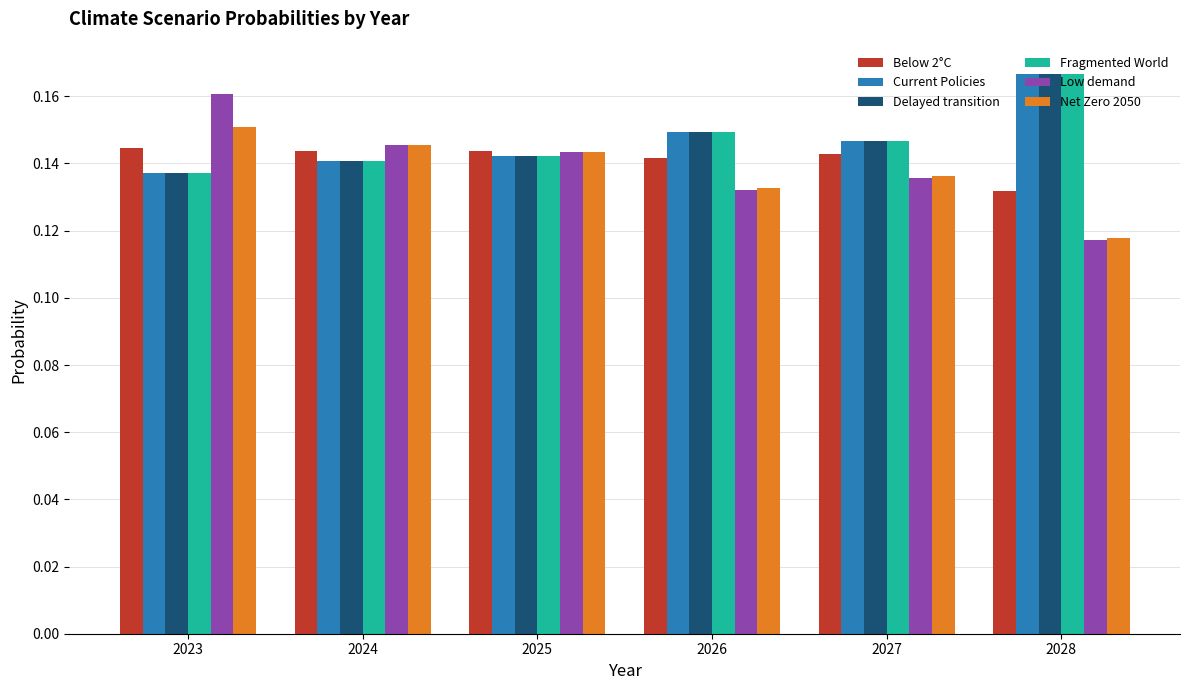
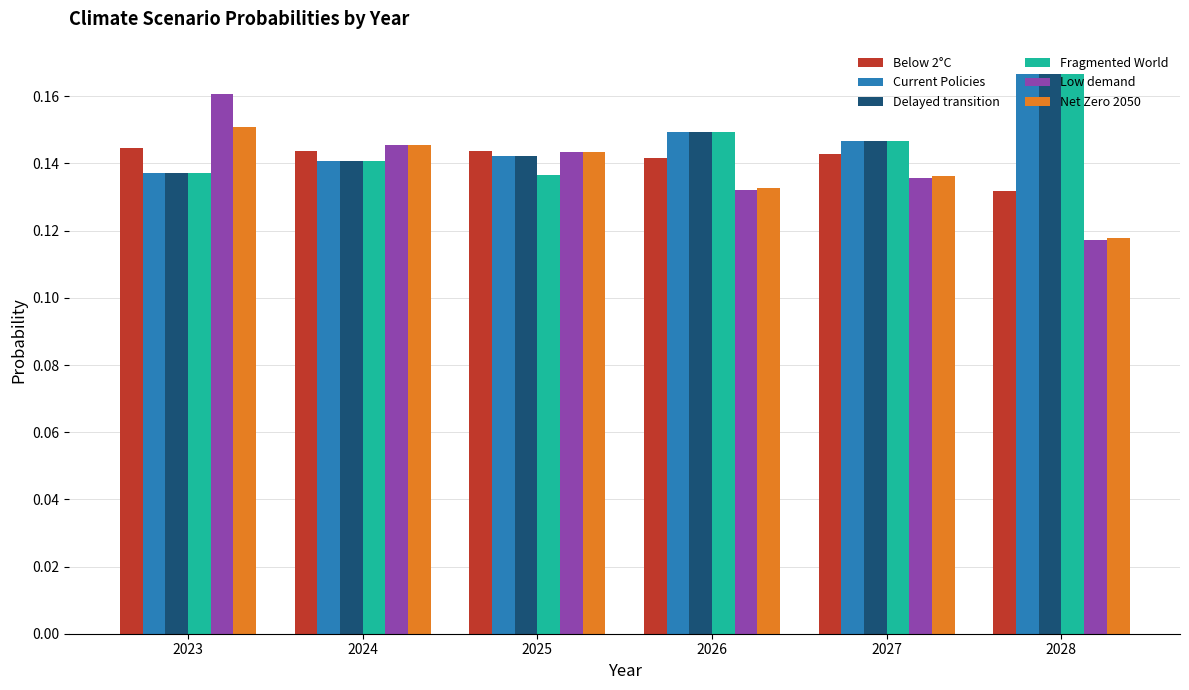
  {
    "Below 2°C": {
      "2023": 0.145,
      "2024": 0.144,
      "2025": 0.144,
      "2026": 0.142,
      "2027": 0.143,
      "2028": 0.132
    },
    "Current Policies": {
      "2023": 0.137,
      "2024": 0.141,
      "2025": 0.142,
      "2026": 0.149,
      "2027": 0.147,
      "2028": 0.167
    },
    "Delayed transition": {
      "2023": 0.137,
      "2024": 0.141,
      "2025": 0.142,
      "2026": 0.149,
      "2027": 0.147,
      "2028": 0.167
    },
    "Fragmented World": {
      "2023": 0.137,
      "2024": 0.141,
-     "2025": 0.142,
+     "2025": 0.137,
      "2026": 0.149,
      "2027": 0.147,
      "2028": 0.167
    },
    "Low demand": {
      "2023": 0.161,
      "2024": 0.146,
      "2025": 0.143,
      "2026": 0.132,
      "2027": 0.136,
      "2028": 0.117
    },
    "Net Zero 2050": {
      "2023": 0.151,
      "2024": 0.145,
      "2025": 0.143,
      "2026": 0.133,
      "2027": 0.136,
      "2028": 0.118
    }
  }
